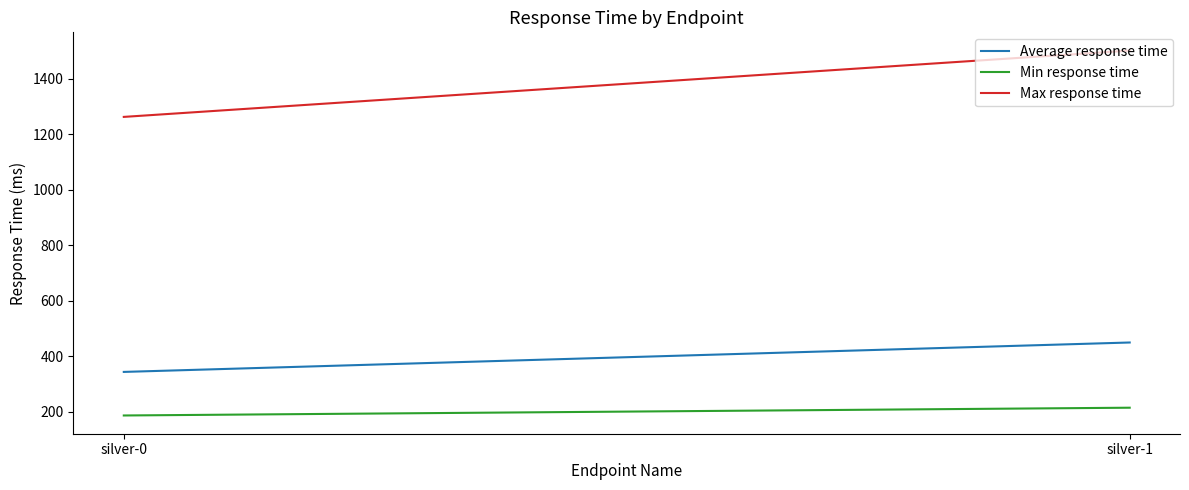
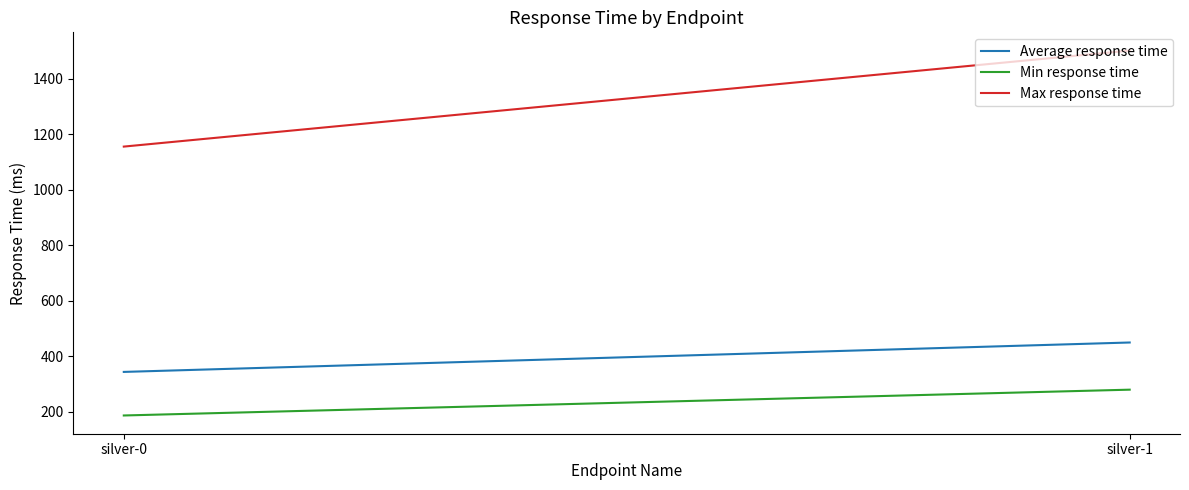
  {
    "Average response time": {
      "silver-0": 340,
      "silver-1": 450
    },
    "Min response time": {
      "silver-0": 190,
-     "silver-1": 220
+     "silver-1": 280
    },
    "Max response time": {
-     "silver-0": 1260
+     "silver-0": 1160
    }
  }
